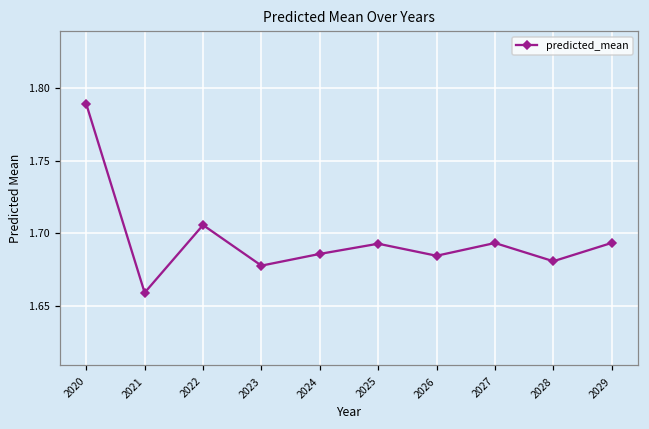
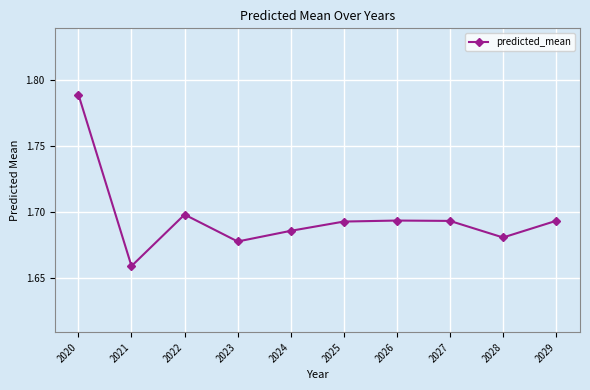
  {
    "2020": 1.789,
    "2021": 1.659,
-   "2022": 1.706,
+   "2022": 1.698,
    "2023": 1.678,
    "2024": 1.686,
    "2025": 1.693,
-   "2026": 1.685,
+   "2026": 1.694,
    "2027": 1.693,
    "2028": 1.681,
    "2029": 1.694
  }
